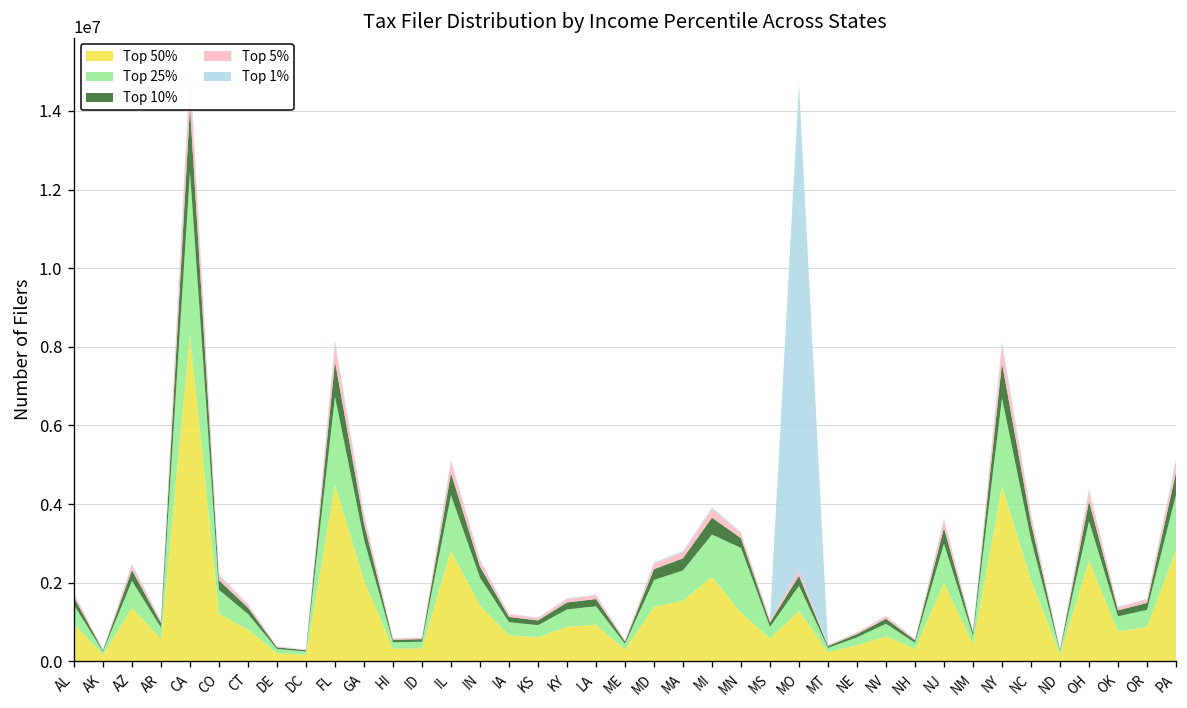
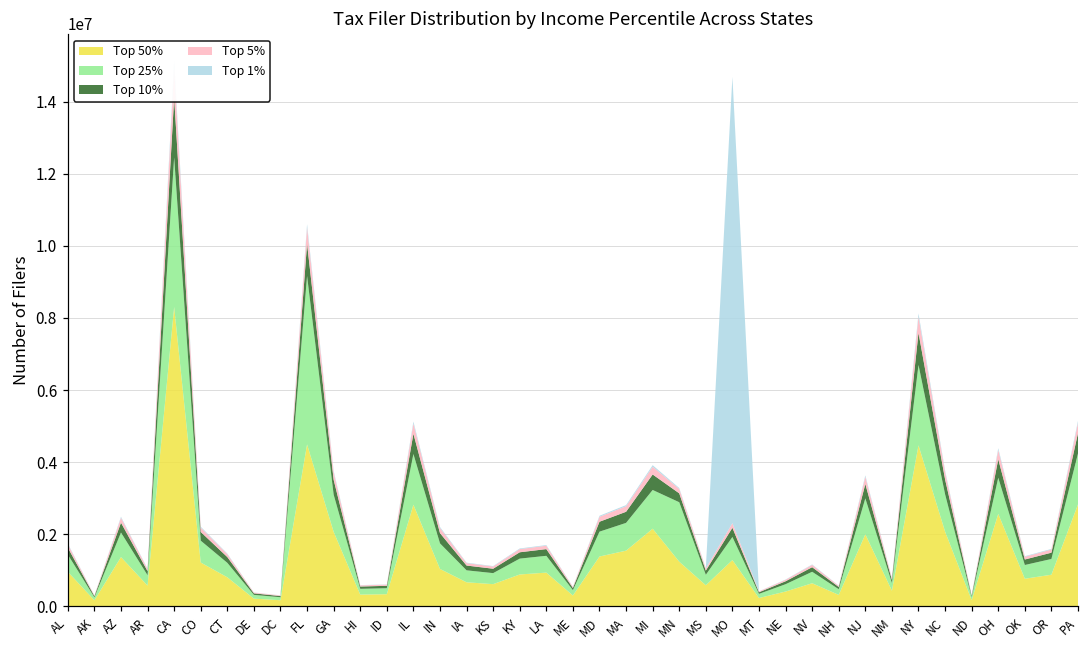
  {
    "Top 50%": {
      "AL": 1000000,
      "AK": 200000,
      "AZ": 1400000,
      "AR": 600000,
      "CA": 8300000,
      "CO": 1200000,
      "CT": 800000,
      "DE": 200000,
      "DC": 200000,
      "FL": 4500000,
      "GA": 2100000,
      "HI": 300000,
      "ID": 300000,
      "IL": 2800000,
-     "IN": 1400000,
+     "IN": 1000000,
      "IA": 700000,
      "KS": 600000,
      "KY": 900000,
      "LA": 900000,
      "ME": 300000,
      "MD": 1400000,
      "MA": 1500000,
      "MI": 2200000,
      "MN": 1200000,
      "MS": 600000,
      "MO": 1300000,
      "MT": 200000,
      "NE": 400000,
      "NV": 600000,
      "NH": 300000,
      "NJ": 2000000,
      "NM": 400000,
      "NY": 4500000,
      "NC": 2100000,
      "ND": 200000,
      "OH": 2600000,
      "OK": 800000,
      "OR": 900000,
      "PA": 2800000
    },
    "Top 25%": {
      "AL": 500000,
      "AZ": 700000,
      "AR": 300000,
      "CA": 4200000,
      "CO": 600000,
      "CT": 400000,
-     "FL": 2200000,
+     "FL": 4700000,
      "GA": 1000000,
      "IL": 1400000,
      "IN": 700000,
      "IA": 300000,
      "KS": 300000,
      "KY": 400000,
      "LA": 500000,
      "MD": 700000,
      "MA": 800000,
      "MI": 1100000,
      "MN": 1600000,
      "MS": 300000,
      "MO": 600000,
      "NE": 200000,
      "NV": 300000,
      "NJ": 1000000,
      "NM": 200000,
      "NY": 2200000,
      "NC": 1000000,
      "OH": 1000000,
      "OK": 400000,
      "OR": 400000,
      "PA": 1400000
    },
    "Top 10%": {
      "AL": 200000,
      "AZ": 300000,
      "CA": 1700000,
      "CO": 200000,
      "CT": 200000,
      "FL": 900000,
      "GA": 400000,
      "IL": 600000,
      "IN": 300000,
      "KY": 200000,
      "LA": 200000,
      "MD": 300000,
      "MA": 300000,
      "MI": 400000,
      "MN": 200000,
      "MO": 300000,
      "NJ": 400000,
      "NY": 900000,
      "NC": 400000,
      "OH": 500000,
      "OR": 200000,
      "PA": 600000
    },
    "Top 5%": {
      "FL": 400000,
      "MO": 100000,
      "NY": 400000
    },
    "Top 1%": {
      "FL": 100000,
      "MO": 12400000,
      "NY": 100000
    }
  }
